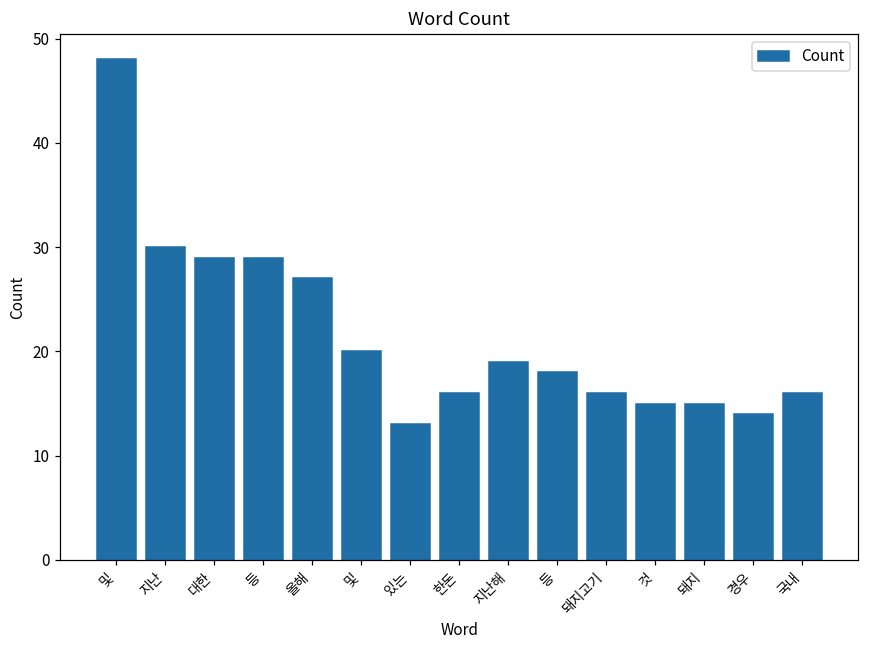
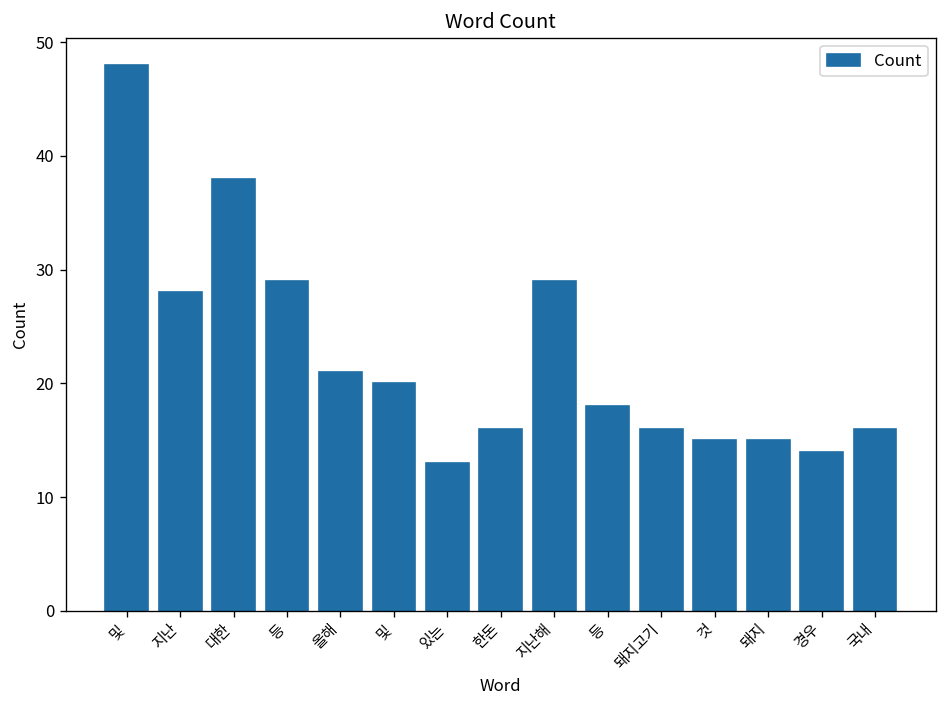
  {
-   "지난": 30,
-   "대한": 29,
-   "올해": 27,
+   "지난": 28,
+   "대한": 38,
+   "올해": 21,
    "있는": 13,
    "한돈": 16,
-   "지난해": 19,
+   "지난해": 29,
    "돼지고기": 16,
    "것": 15,
    "돼지": 15,
    "경우": 14,
    "국내": 16
  }
